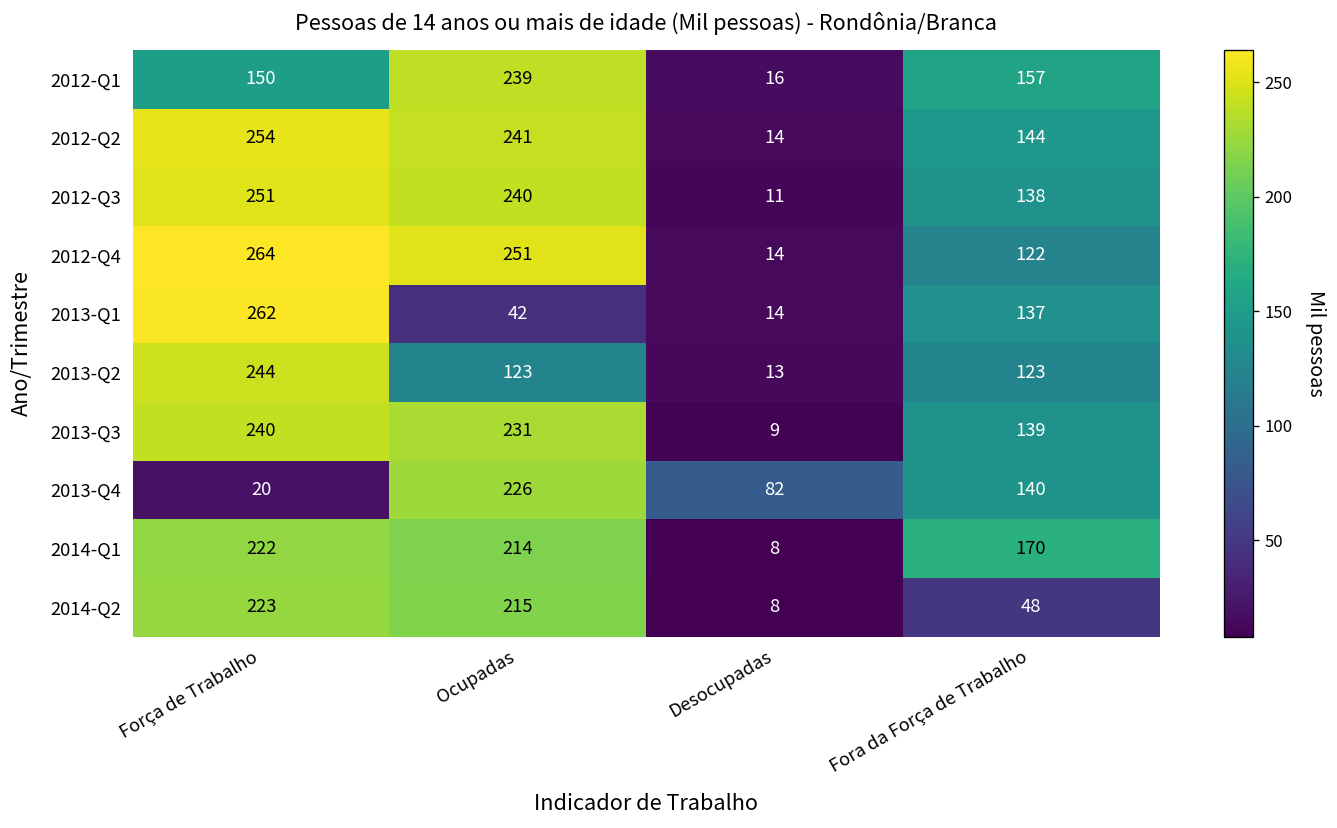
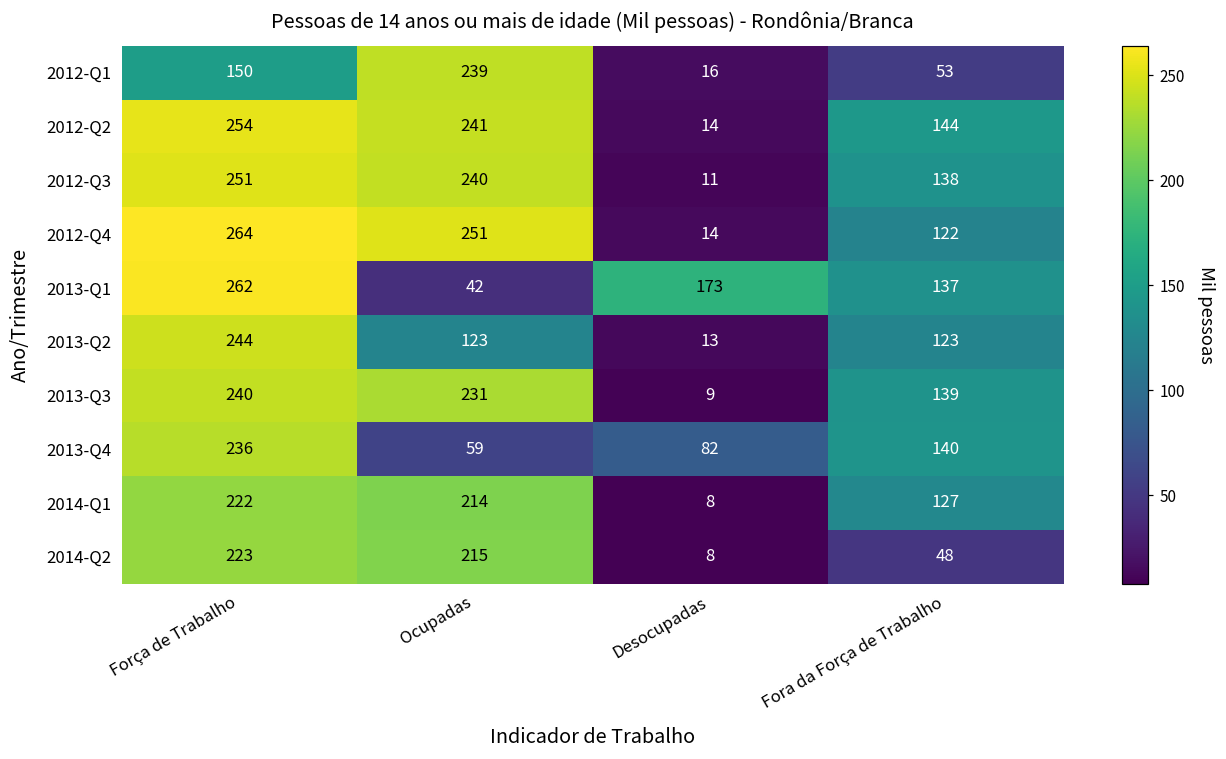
  {
    "2012-Q1": {
      "Força de Trabalho": 150,
      "Ocupadas": 239,
      "Desocupadas": 16,
-     "Fora da Força de Trabalho": 157
+     "Fora da Força de Trabalho": 53
    },
    "2012-Q2": {
      "Força de Trabalho": 254,
      "Ocupadas": 241,
      "Desocupadas": 14,
      "Fora da Força de Trabalho": 144
    },
    "2012-Q3": {
      "Força de Trabalho": 251,
      "Ocupadas": 240,
      "Desocupadas": 11,
      "Fora da Força de Trabalho": 138
    },
    "2012-Q4": {
      "Força de Trabalho": 264,
      "Ocupadas": 251,
      "Desocupadas": 14,
      "Fora da Força de Trabalho": 122
    },
    "2013-Q1": {
      "Força de Trabalho": 262,
      "Ocupadas": 42,
-     "Desocupadas": 14,
+     "Desocupadas": 173,
      "Fora da Força de Trabalho": 137
    },
    "2013-Q2": {
      "Força de Trabalho": 244,
      "Ocupadas": 123,
      "Desocupadas": 13,
      "Fora da Força de Trabalho": 123
    },
    "2013-Q3": {
      "Força de Trabalho": 240,
      "Ocupadas": 231,
      "Desocupadas": 9,
      "Fora da Força de Trabalho": 139
    },
    "2013-Q4": {
-     "Força de Trabalho": 20,
-     "Ocupadas": 226,
+     "Força de Trabalho": 236,
+     "Ocupadas": 59,
      "Desocupadas": 82,
      "Fora da Força de Trabalho": 140
    },
    "2014-Q1": {
      "Força de Trabalho": 222,
      "Ocupadas": 214,
      "Desocupadas": 8,
-     "Fora da Força de Trabalho": 170
+     "Fora da Força de Trabalho": 127
    },
    "2014-Q2": {
      "Força de Trabalho": 223,
      "Ocupadas": 215,
      "Desocupadas": 8,
      "Fora da Força de Trabalho": 48
    }
  }
